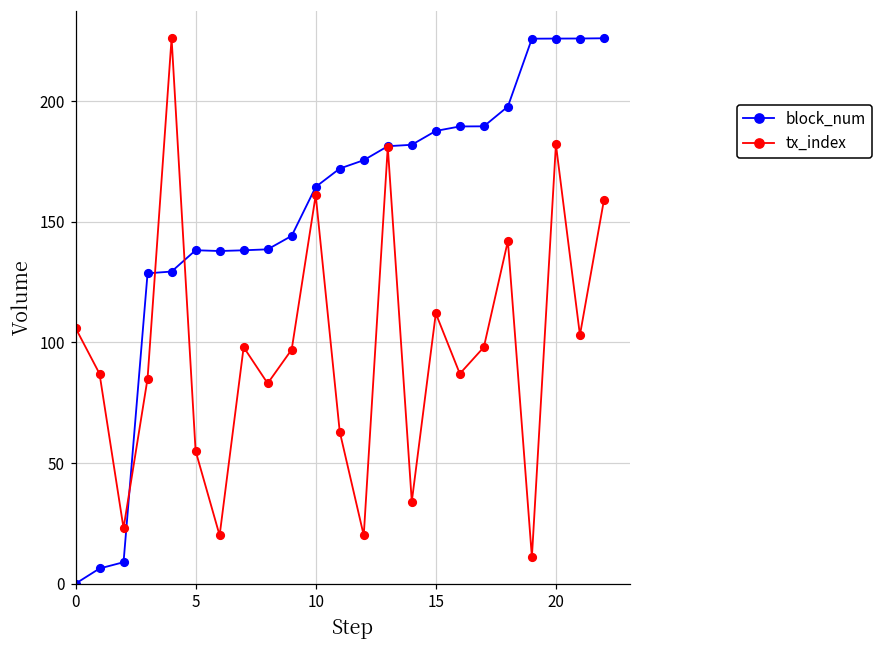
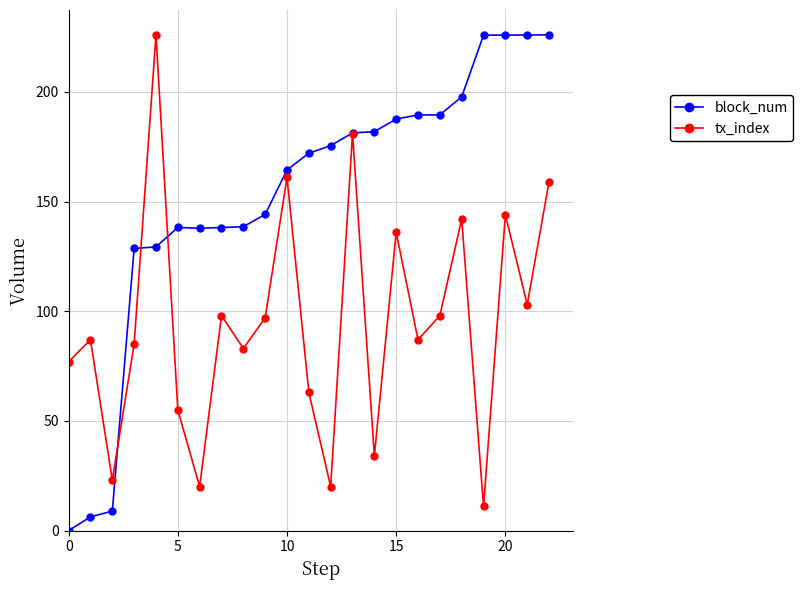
  {
    "block_num": {
      "0": 0,
      "5": 138,
      "10": 164,
      "15": 188,
      "20": 226
    },
    "tx_index": {
-     "0": 106,
+     "0": 77,
      "5": 55,
      "10": 161,
-     "15": 112,
-     "20": 182
+     "15": 136,
+     "20": 144
    }
  }
